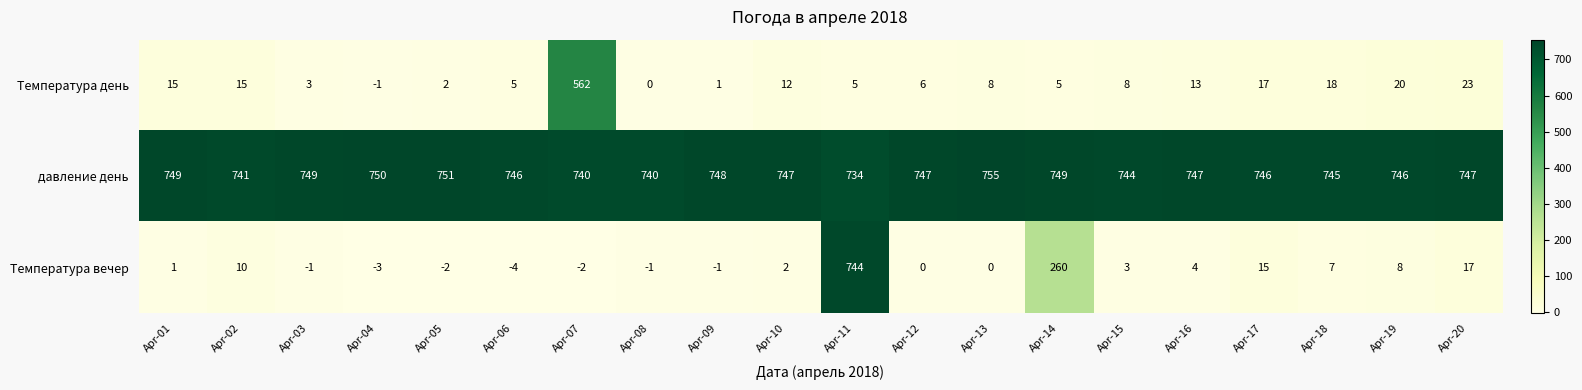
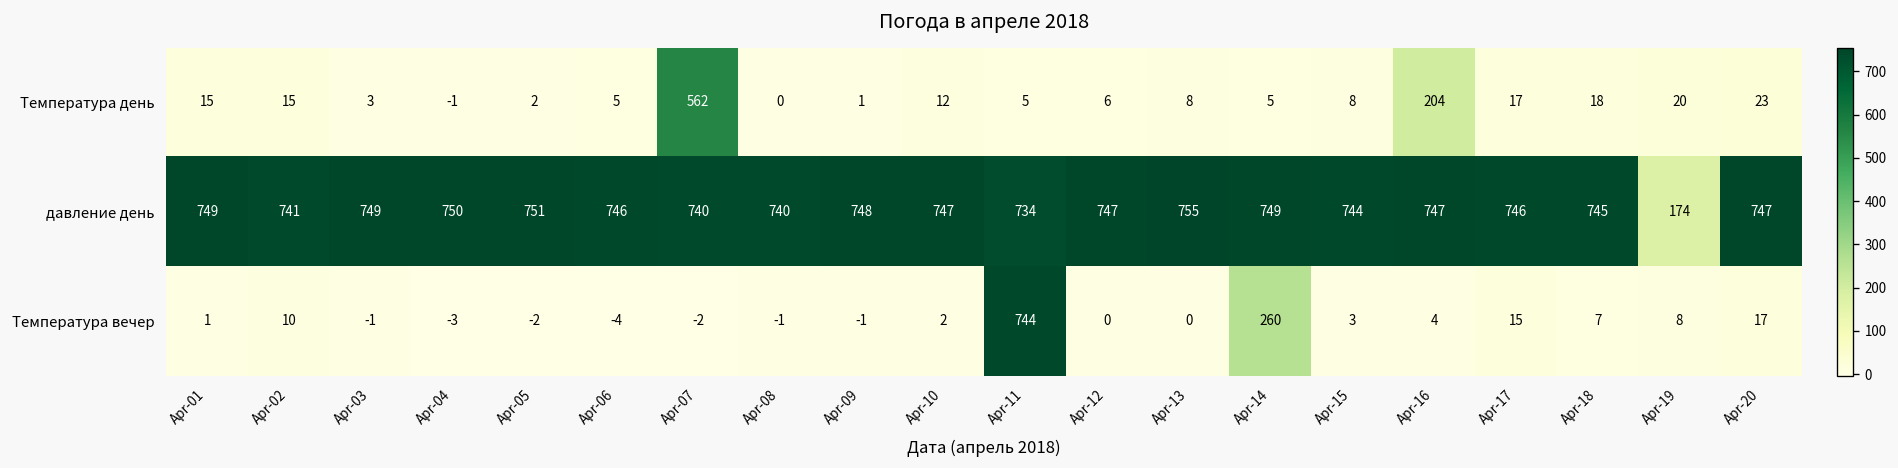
  {
    "Температура день": {
      "Apr-01": 15,
      "Apr-02": 15,
      "Apr-03": 3,
      "Apr-04": -1,
      "Apr-05": 2,
      "Apr-06": 5,
      "Apr-07": 562,
      "Apr-08": 0,
      "Apr-09": 1,
      "Apr-10": 12,
      "Apr-11": 5,
      "Apr-12": 6,
      "Apr-13": 8,
      "Apr-14": 5,
      "Apr-15": 8,
-     "Apr-16": 13,
+     "Apr-16": 204,
      "Apr-17": 17,
      "Apr-18": 18,
      "Apr-19": 20,
      "Apr-20": 23
    },
    "давление день": {
      "Apr-01": 749,
      "Apr-02": 741,
      "Apr-03": 749,
      "Apr-04": 750,
      "Apr-05": 751,
      "Apr-06": 746,
      "Apr-07": 740,
      "Apr-08": 740,
      "Apr-09": 748,
      "Apr-10": 747,
      "Apr-11": 734,
      "Apr-12": 747,
      "Apr-13": 755,
      "Apr-14": 749,
      "Apr-15": 744,
      "Apr-16": 747,
      "Apr-17": 746,
      "Apr-18": 745,
-     "Apr-19": 746,
+     "Apr-19": 174,
      "Apr-20": 747
    },
    "Температура вечер": {
      "Apr-01": 1,
      "Apr-02": 10,
      "Apr-03": -1,
      "Apr-04": -3,
      "Apr-05": -2,
      "Apr-06": -4,
      "Apr-07": -2,
      "Apr-08": -1,
      "Apr-09": -1,
      "Apr-10": 2,
      "Apr-11": 744,
      "Apr-12": 0,
      "Apr-13": 0,
      "Apr-14": 260,
      "Apr-15": 3,
      "Apr-16": 4,
      "Apr-17": 15,
      "Apr-18": 7,
      "Apr-19": 8,
      "Apr-20": 17
    }
  }
